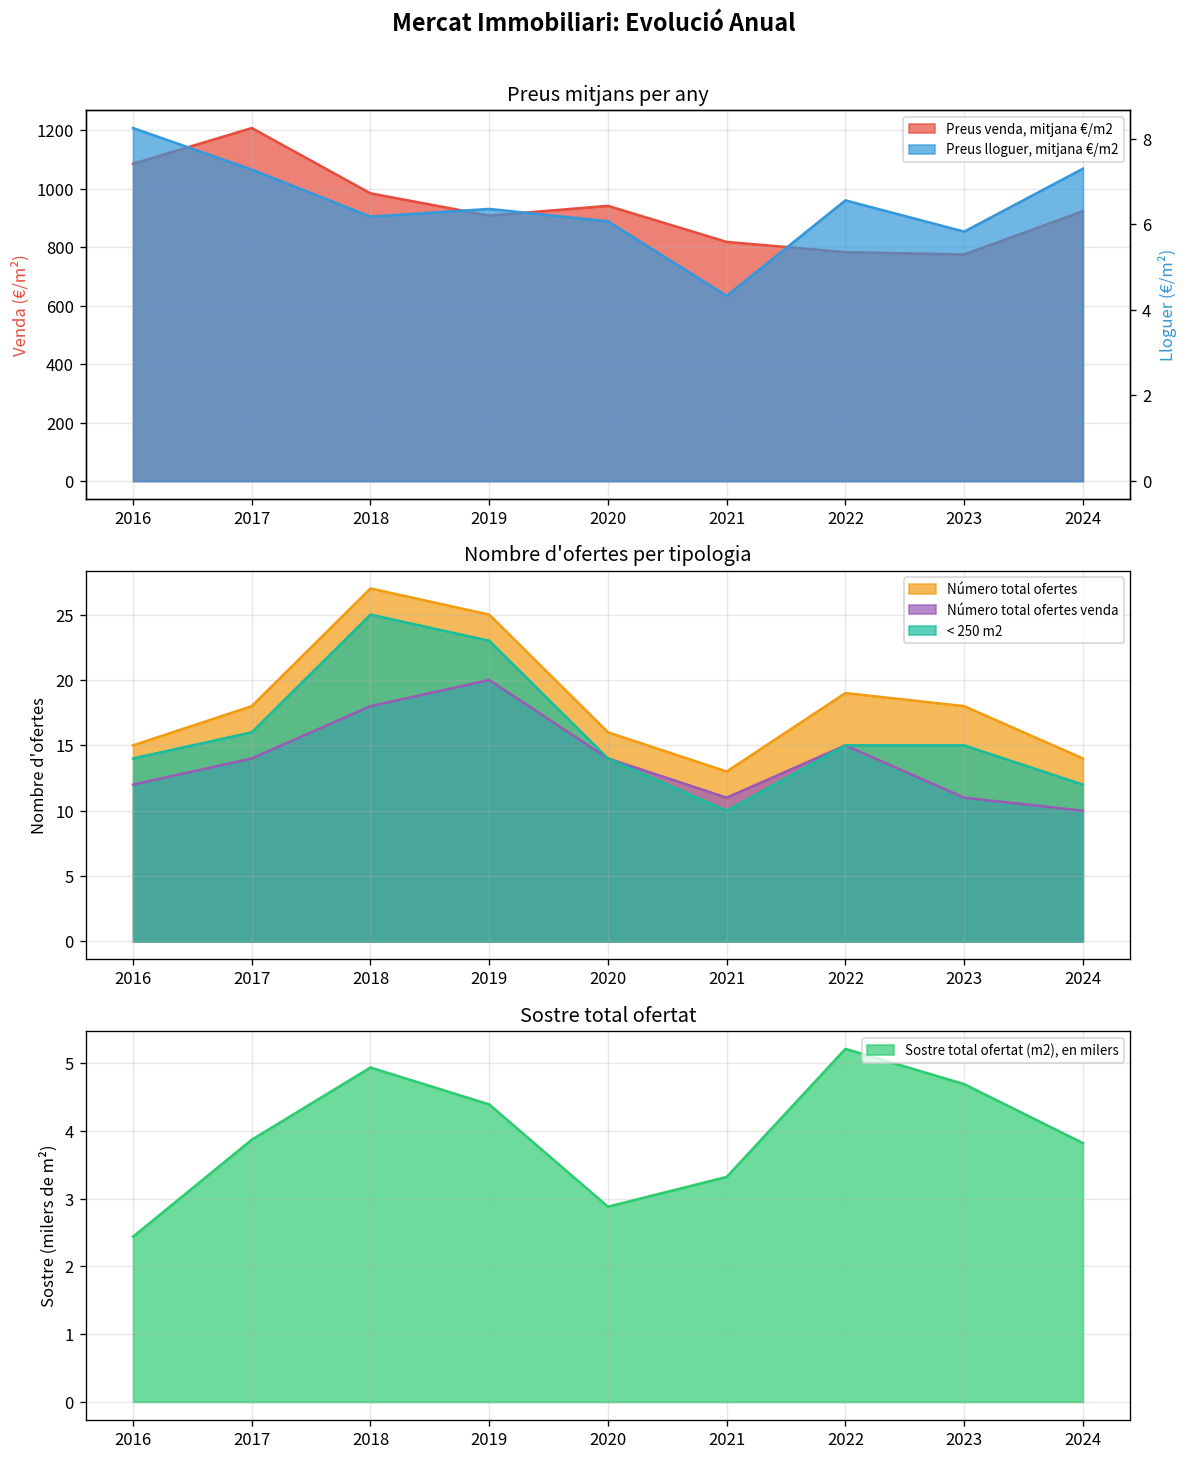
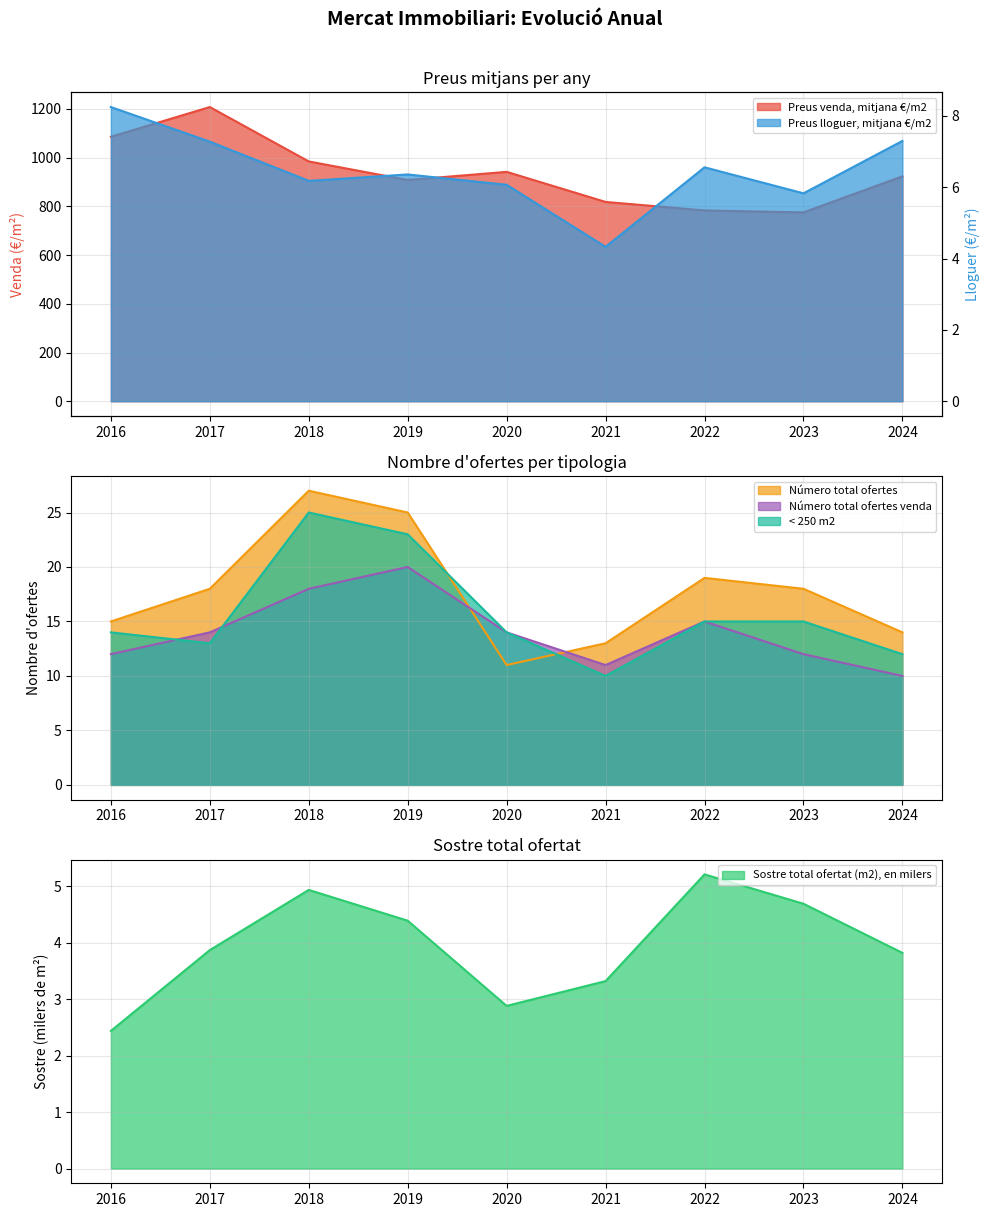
  {
    "Nombre d'ofertes per tipologia": {
      "Número total ofertes": {
        "2016": 15,
        "2017": 18,
        "2018": 27,
        "2019": 25,
-       "2020": 16,
+       "2020": 11,
        "2021": 13,
        "2022": 19,
        "2023": 18,
        "2024": 14
      },
      "Número total ofertes venda": {
        "2016": 12,
        "2017": 14,
        "2018": 18,
        "2019": 20,
        "2021": 11,
-       "2023": 11,
+       "2023": 12,
        "2024": 10
      },
      "< 250 m2": {
        "2016": 14,
-       "2017": 16,
+       "2017": 13,
        "2018": 25,
        "2019": 23,
        "2021": 10,
        "2023": 15,
        "2024": 12
      }
    },
    "Sostre total ofertat": {
      "2016": 2.4,
      "2017": 3.9,
      "2018": 4.9,
      "2019": 4.4,
      "2020": 2.9,
      "2021": 3.3,
      "2022": 5.2,
      "2023": 4.7,
      "2024": 3.8
    }
  }
